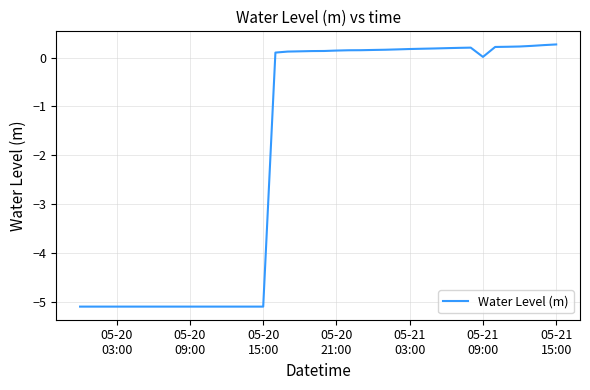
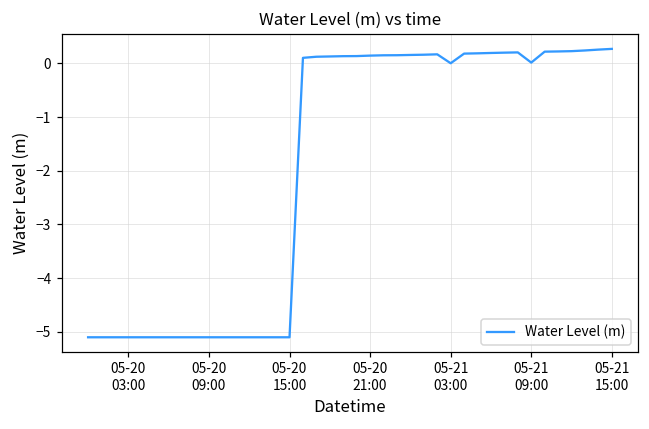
  {
    "05-20 03:00": -5.1,
    "05-20 09:00": -5.1,
    "05-20 15:00": -5.1,
    "05-20 21:00": 0.1,
-   "05-21 03:00": 0.2,
+   "05-21 03:00": 0.0,
    "05-21 09:00": 0.0,
    "05-21 15:00": 0.3
  }
